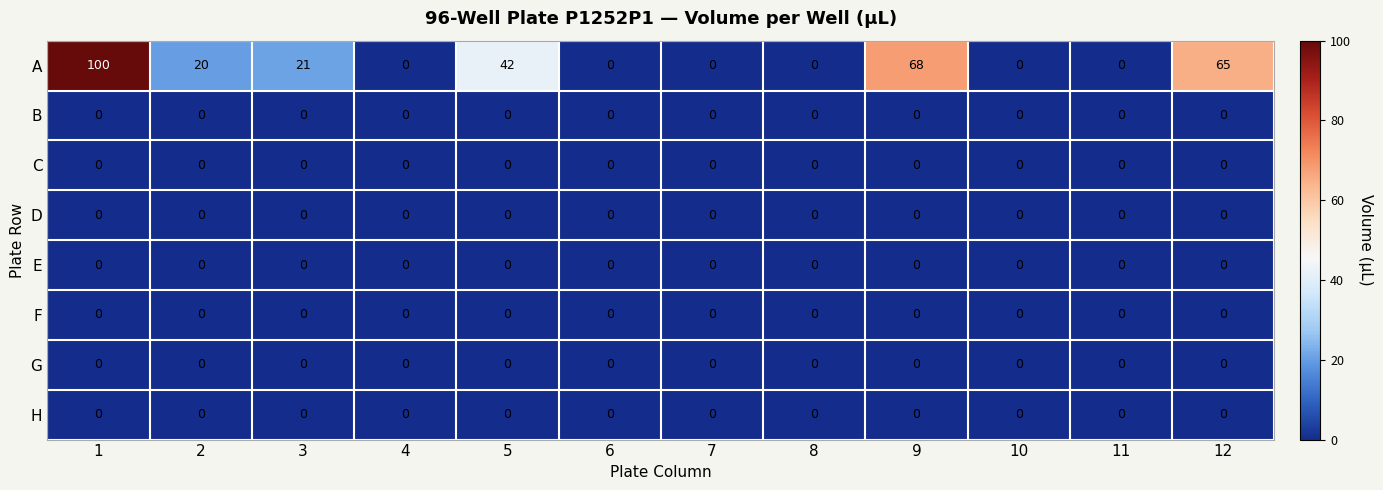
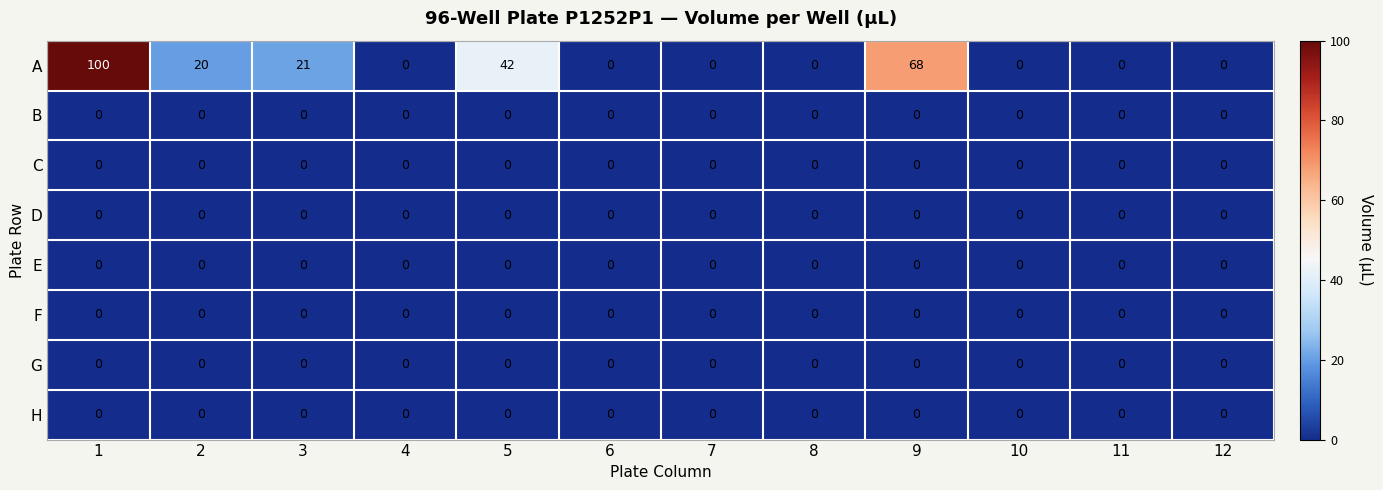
  {
    "A": {
      "1": 100,
      "2": 20,
      "3": 21,
      "4": 0,
      "5": 42,
      "6": 0,
      "7": 0,
      "8": 0,
      "9": 68,
      "10": 0,
      "11": 0,
-     "12": 65
+     "12": 0
    },
    "B": {
      "1": 0,
      "2": 0,
      "3": 0,
      "4": 0,
      "5": 0,
      "6": 0,
      "7": 0,
      "8": 0,
      "9": 0,
      "10": 0,
      "11": 0,
      "12": 0
    },
    "C": {
      "1": 0,
      "2": 0,
      "3": 0,
      "4": 0,
      "5": 0,
      "6": 0,
      "7": 0,
      "8": 0,
      "9": 0,
      "10": 0,
      "11": 0,
      "12": 0
    },
    "D": {
      "1": 0,
      "2": 0,
      "3": 0,
      "4": 0,
      "5": 0,
      "6": 0,
      "7": 0,
      "8": 0,
      "9": 0,
      "10": 0,
      "11": 0,
      "12": 0
    },
    "E": {
      "1": 0,
      "2": 0,
      "3": 0,
      "4": 0,
      "5": 0,
      "6": 0,
      "7": 0,
      "8": 0,
      "9": 0,
      "10": 0,
      "11": 0,
      "12": 0
    },
    "F": {
      "1": 0,
      "2": 0,
      "3": 0,
      "4": 0,
      "5": 0,
      "6": 0,
      "7": 0,
      "8": 0,
      "9": 0,
      "10": 0,
      "11": 0,
      "12": 0
    },
    "G": {
      "1": 0,
      "2": 0,
      "3": 0,
      "4": 0,
      "5": 0,
      "6": 0,
      "7": 0,
      "8": 0,
      "9": 0,
      "10": 0,
      "11": 0,
      "12": 0
    },
    "H": {
      "1": 0,
      "2": 0,
      "3": 0,
      "4": 0,
      "5": 0,
      "6": 0,
      "7": 0,
      "8": 0,
      "9": 0,
      "10": 0,
      "11": 0,
      "12": 0
    }
  }
